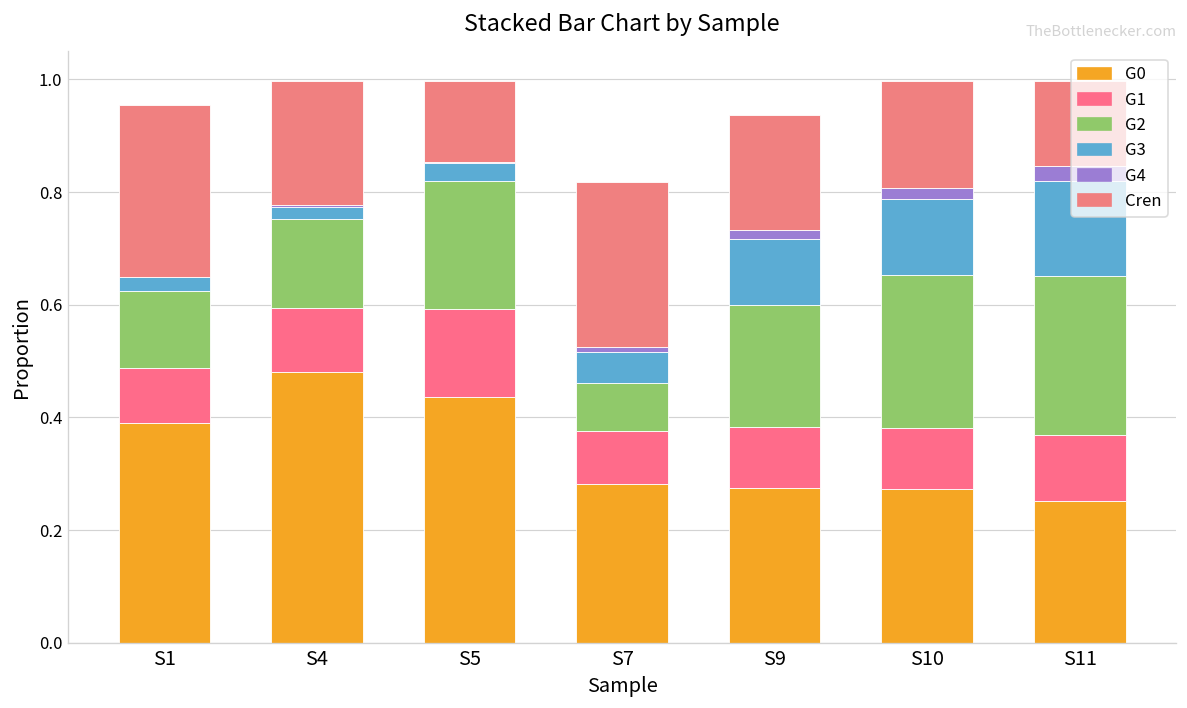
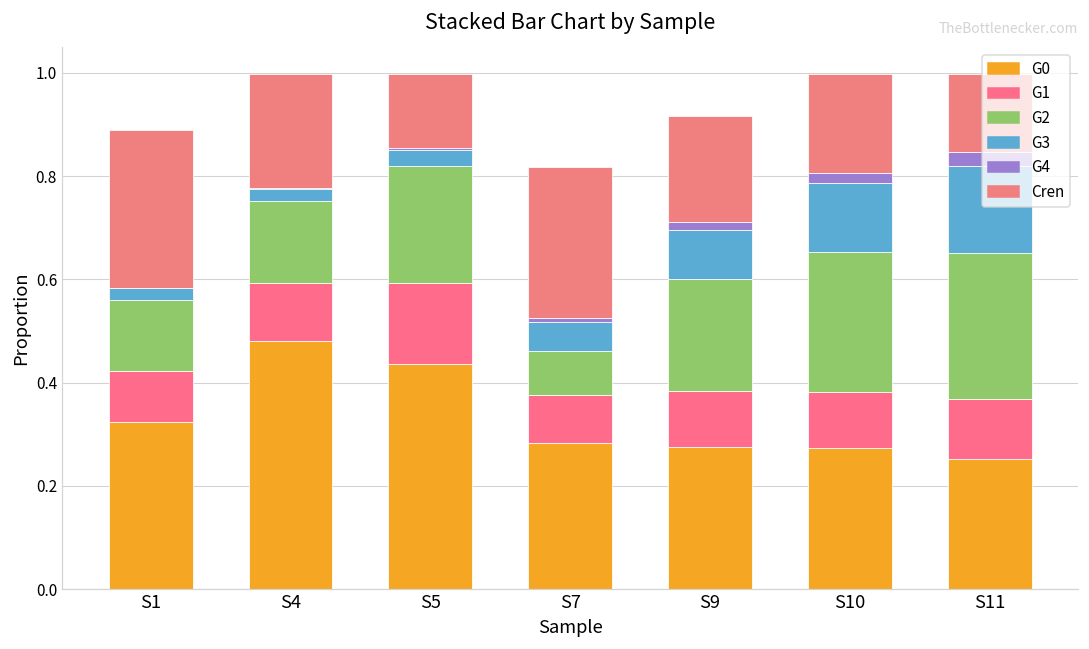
  {
    "G0": {
-     "S1": 0.39,
+     "S1": 0.32,
      "S4": 0.48,
      "S5": 0.44,
      "S7": 0.28,
      "S9": 0.28,
      "S10": 0.27,
      "S11": 0.25
    },
    "G2": {
      "S1": 0.14,
      "S4": 0.16,
      "S5": 0.23,
      "S7": 0.08,
      "S9": 0.22,
      "S10": 0.27,
      "S11": 0.28
    },
    "G3": {
      "S1": 0.02,
      "S4": 0.02,
      "S5": 0.03,
      "S7": 0.06,
-     "S9": 0.12,
+     "S9": 0.10,
      "S10": 0.13
    },
    "G4": {
      "S7": 0.01,
      "S9": 0.02,
      "S10": 0.02
    }
  }
